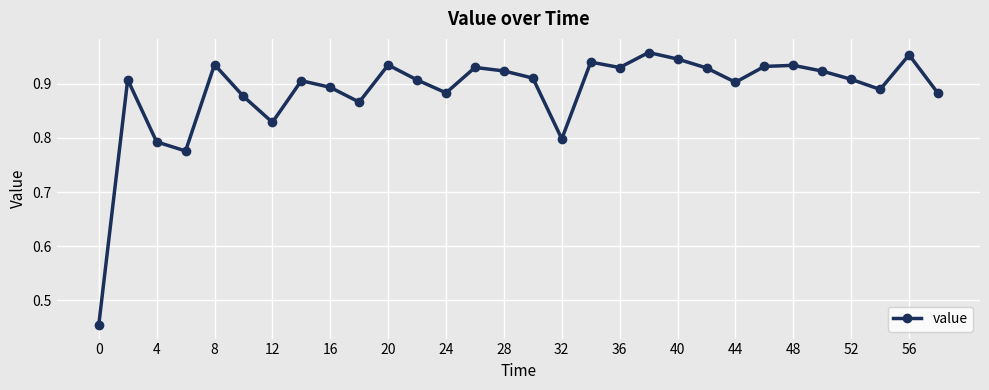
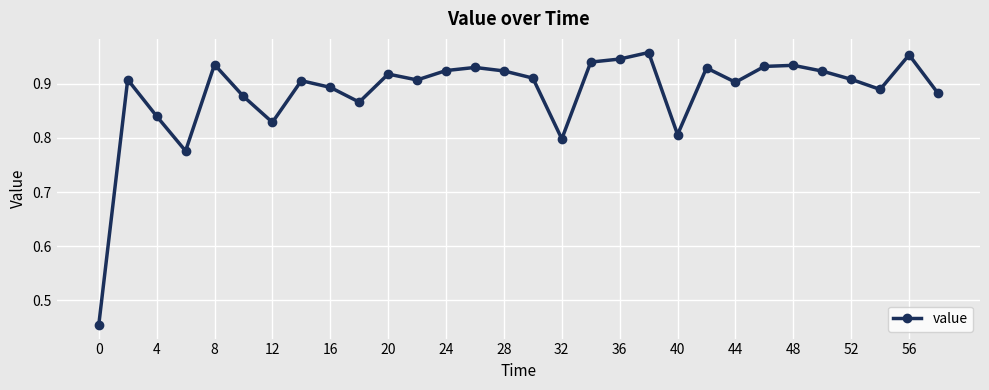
  {
    "0": 0.45,
-   "4": 0.79,
+   "4": 0.84,
    "8": 0.94,
    "12": 0.83,
    "16": 0.89,
-   "20": 0.93,
-   "24": 0.88,
+   "20": 0.92,
+   "24": 0.92,
    "28": 0.92,
    "32": 0.80,
-   "36": 0.93,
-   "40": 0.95,
+   "36": 0.95,
+   "40": 0.81,
    "44": 0.90,
    "48": 0.93,
    "52": 0.91,
    "56": 0.95
  }
